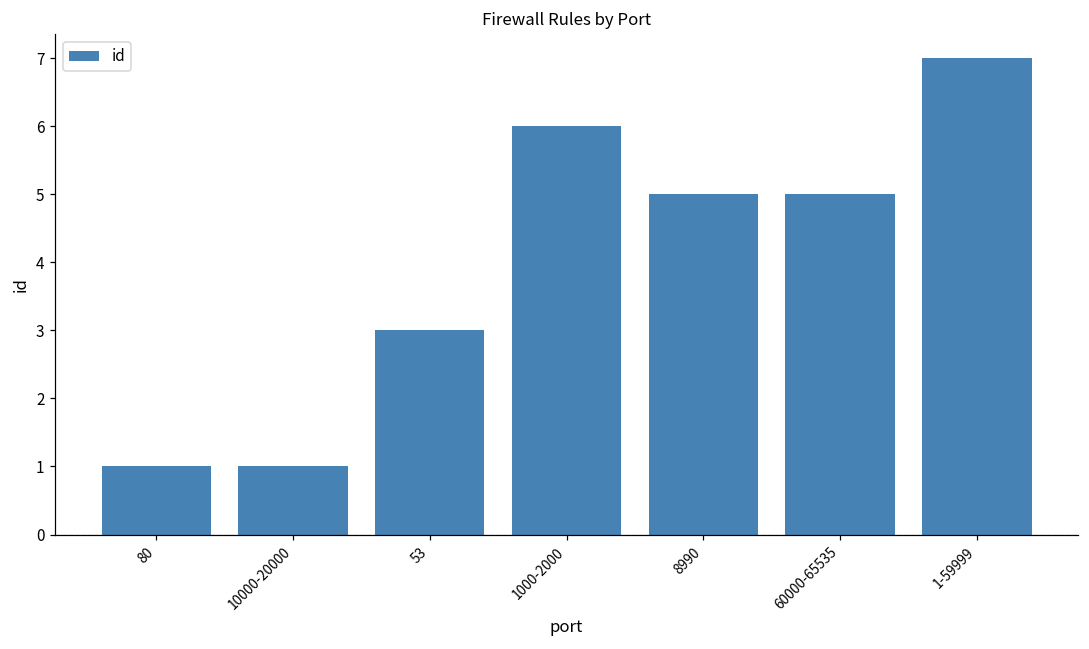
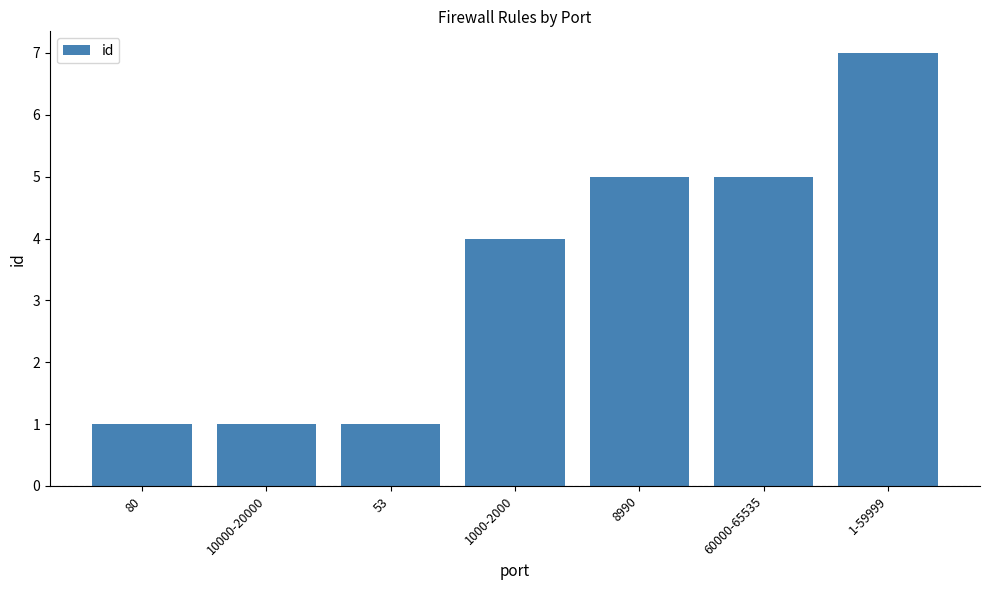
  {
    "80": 1,
    "10000-20000": 1,
-   "53": 3,
-   "1000-2000": 6,
+   "53": 1,
+   "1000-2000": 4,
    "8990": 5,
    "60000-65535": 5,
    "1-59999": 7
  }
